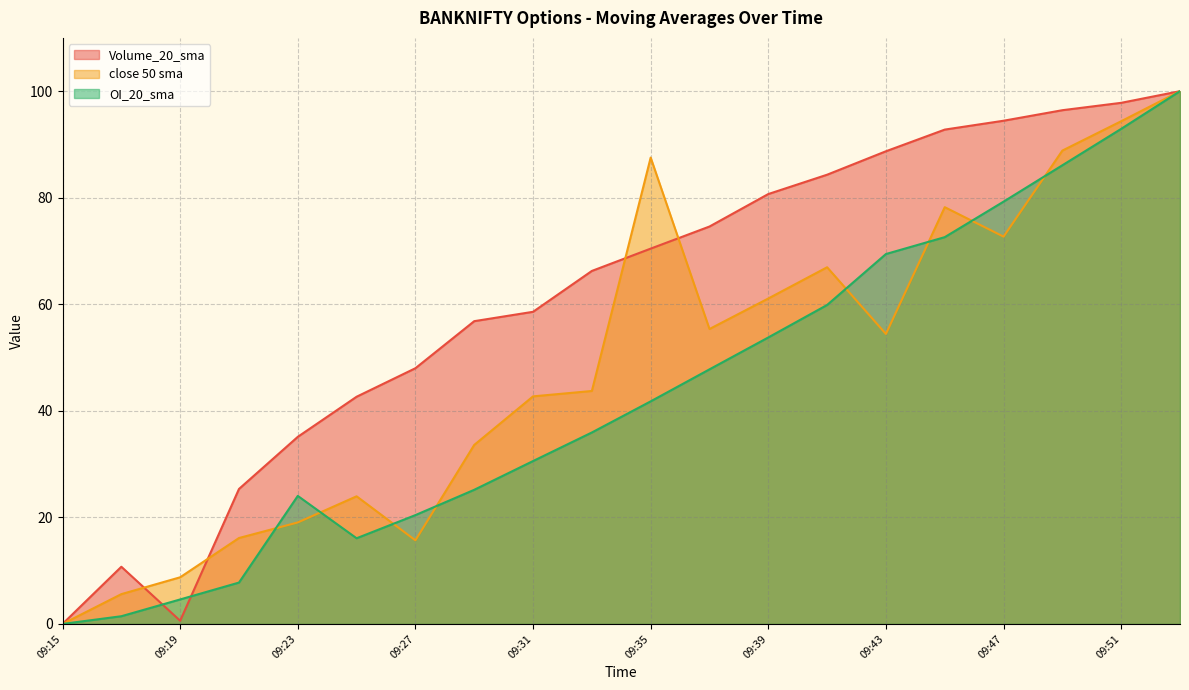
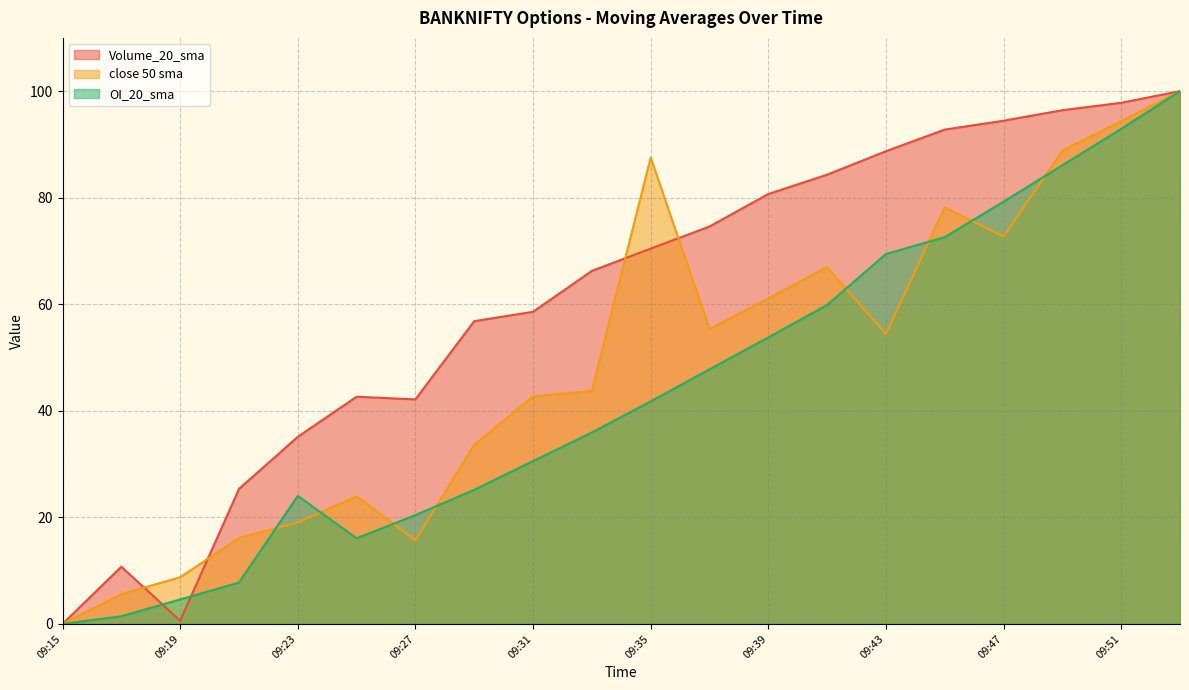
  {
    "Volume_20_sma": {
      "09:19": 1,
      "09:23": 35,
-     "09:27": 48,
+     "09:27": 42,
      "09:31": 59,
      "09:35": 70,
      "09:39": 81,
      "09:43": 89,
      "09:47": 94,
      "09:51": 98
    },
    "close 50 sma": {
      "09:19": 9,
      "09:23": 19,
      "09:27": 16,
      "09:31": 43,
      "09:35": 88,
      "09:39": 61,
      "09:43": 54,
      "09:47": 73,
      "09:51": 94
    },
    "OI_20_sma": {
      "09:19": 5,
      "09:23": 24,
      "09:27": 20,
      "09:31": 31,
      "09:35": 42,
      "09:39": 54,
      "09:43": 69,
      "09:47": 79,
      "09:51": 93
    }
  }
